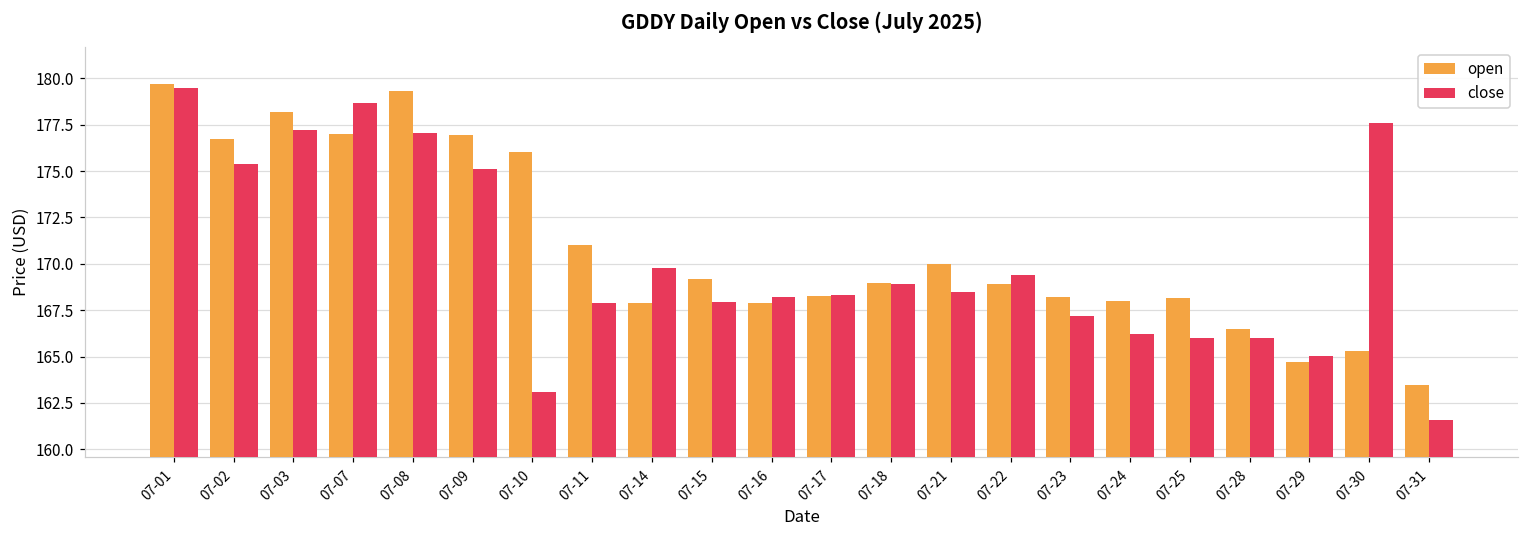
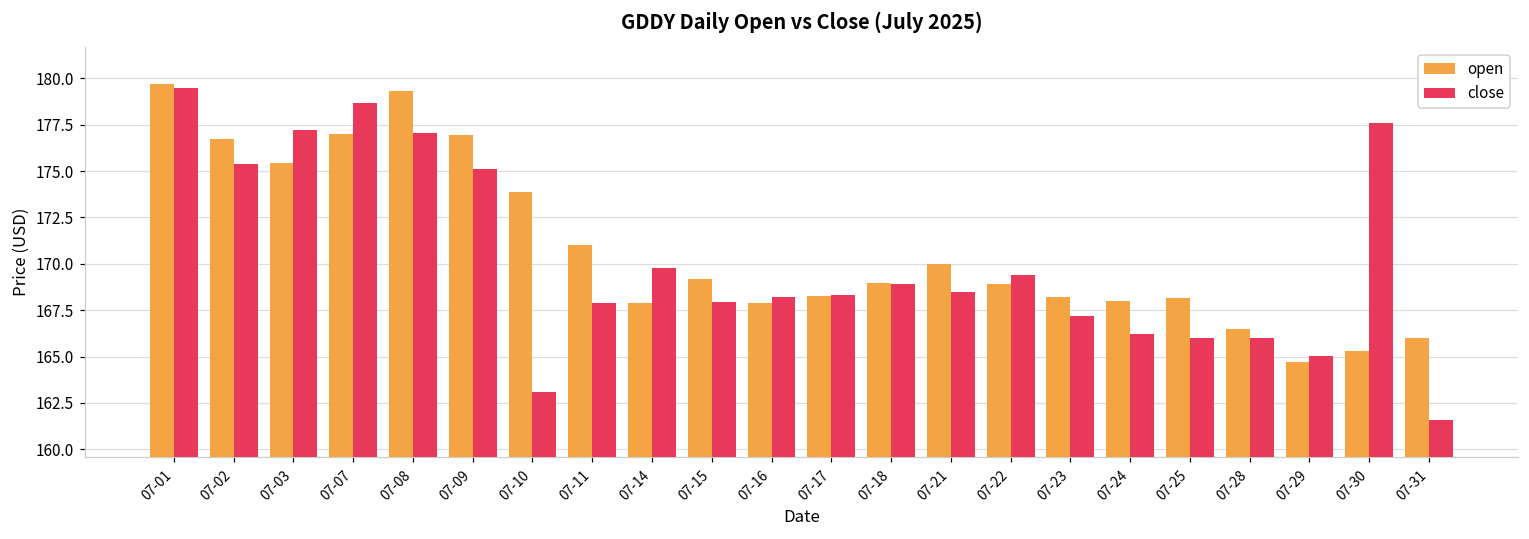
  {
    "open": {
      "07-01": 179.7,
      "07-02": 176.8,
-     "07-03": 178.2,
+     "07-03": 175.4,
      "07-07": 177.0,
      "07-08": 179.3,
      "07-09": 176.9,
-     "07-10": 176.0,
+     "07-10": 173.9,
      "07-11": 171.0,
      "07-14": 167.9,
      "07-15": 169.2,
      "07-16": 167.9,
      "07-17": 168.3,
      "07-18": 168.9,
      "07-21": 170.0,
      "07-22": 168.9,
      "07-23": 168.2,
      "07-24": 168.0,
      "07-25": 168.1,
      "07-28": 166.5,
      "07-29": 164.7,
      "07-30": 165.3,
-     "07-31": 163.5
+     "07-31": 166.0
    },
    "close": {
      "07-01": 179.5,
      "07-02": 175.4,
      "07-03": 177.2,
      "07-07": 178.7,
      "07-08": 177.1,
      "07-09": 175.1,
      "07-10": 163.1,
      "07-11": 167.9,
      "07-14": 169.8,
      "07-15": 167.9,
      "07-16": 168.2,
      "07-17": 168.3,
      "07-18": 168.9,
      "07-21": 168.5,
      "07-22": 169.4,
      "07-23": 167.2,
      "07-24": 166.2,
      "07-25": 166.0,
      "07-28": 166.0,
      "07-29": 165.1,
      "07-30": 177.6,
      "07-31": 161.6
    }
  }
